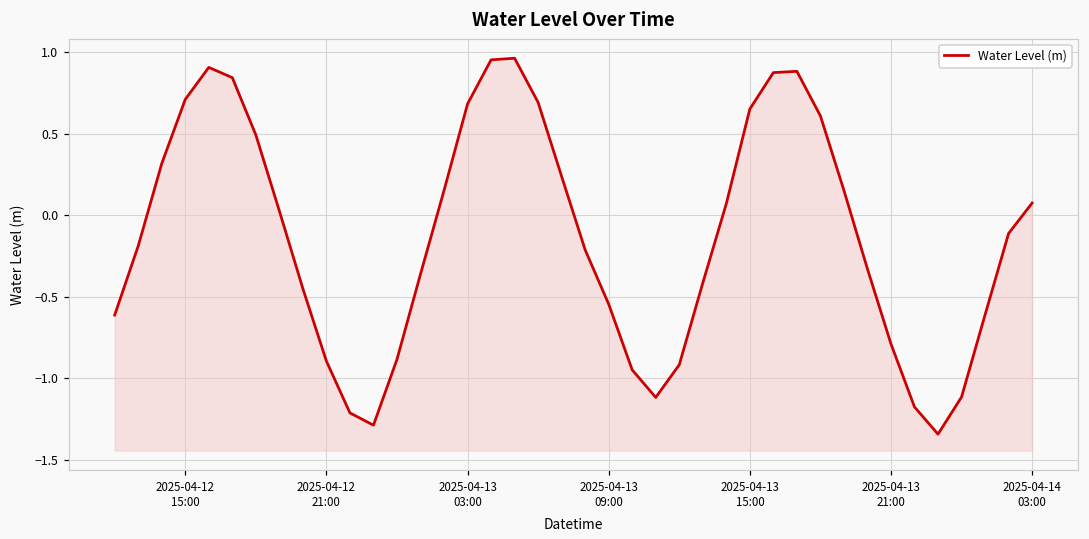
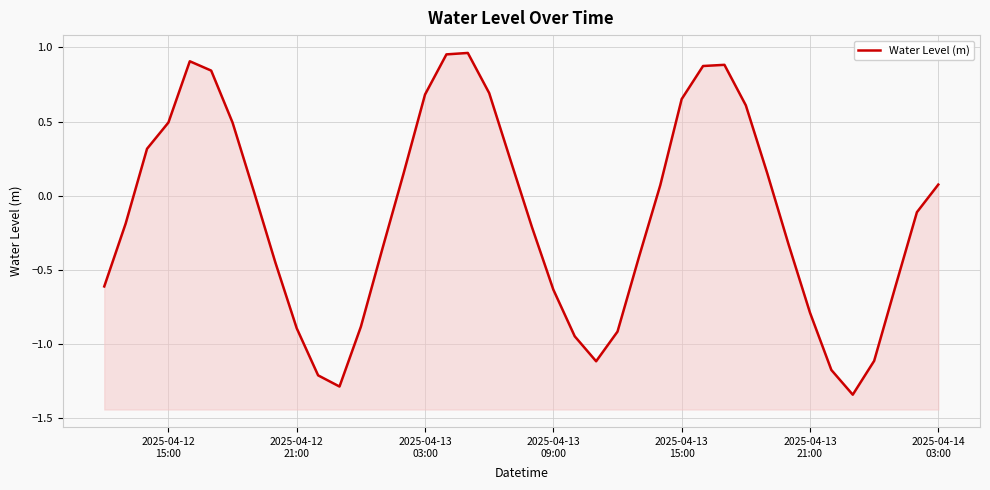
  {
-   "2025-04-12 15:00": 0.71,
+   "2025-04-12 15:00": 0.49,
    "2025-04-12 21:00": -0.89,
    "2025-04-13 03:00": 0.68,
-   "2025-04-13 09:00": -0.55,
+   "2025-04-13 09:00": -0.63,
    "2025-04-13 15:00": 0.65,
    "2025-04-13 21:00": -0.79,
    "2025-04-14 03:00": 0.07
  }
